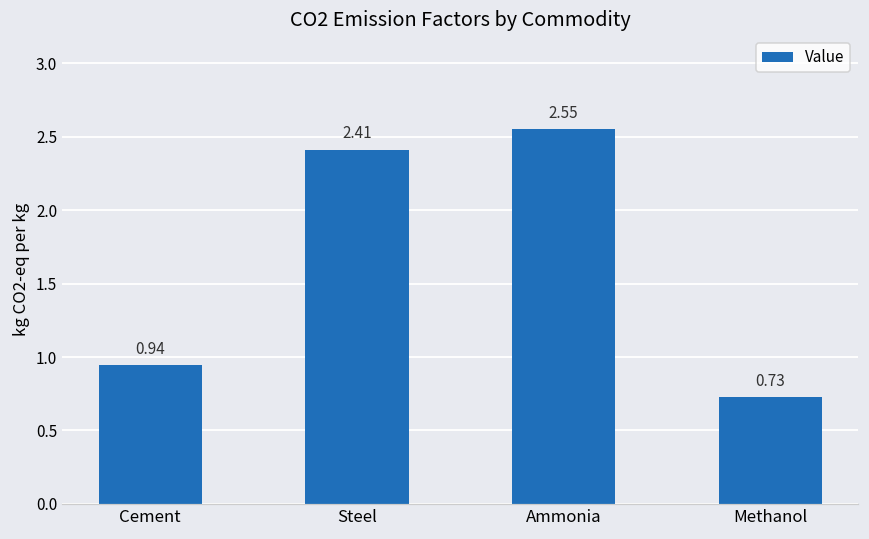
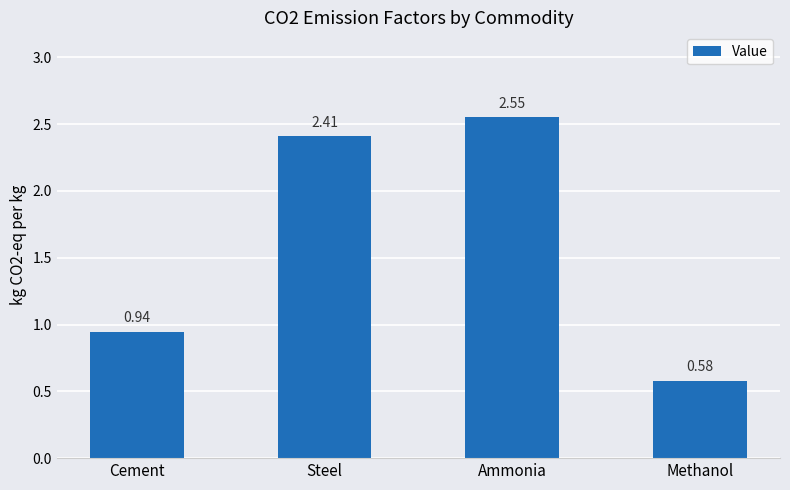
  {
    "Cement": 0.94,
    "Steel": 2.41,
    "Ammonia": 2.55,
-   "Methanol": 0.73
+   "Methanol": 0.58
  }
